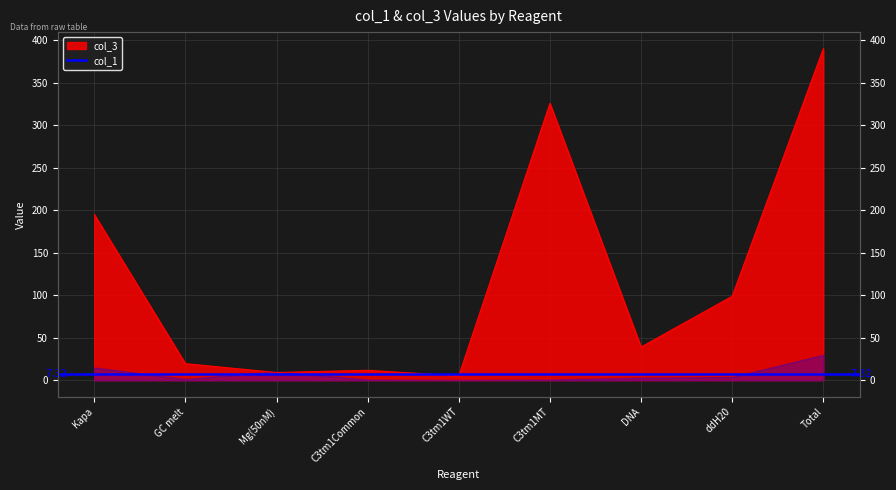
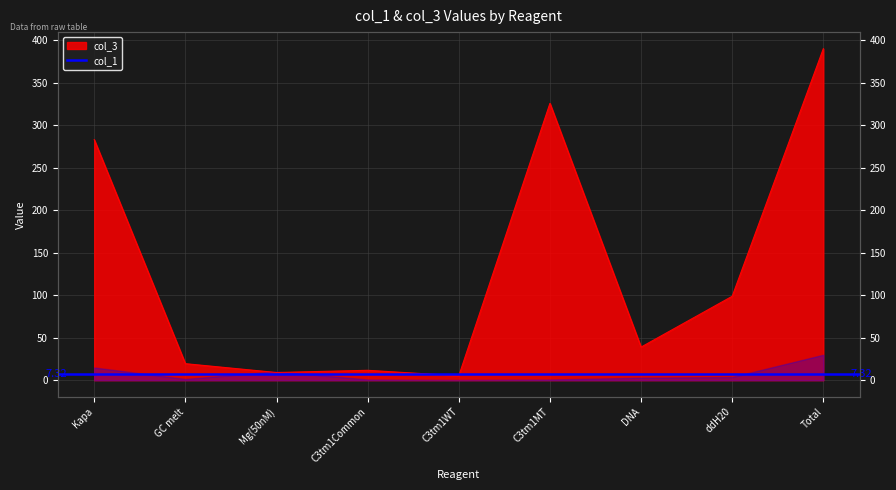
  {
    "col_3": {
-     "Kapa": 200,
+     "Kapa": 280,
      "GC melt": 20,
      "C3tm1Common": 10,
      "C3tm1WT": 10,
      "C3tm1MT": 330,
      "DNA": 40,
      "ddH20": 100,
      "Total": 390
    }
  }
